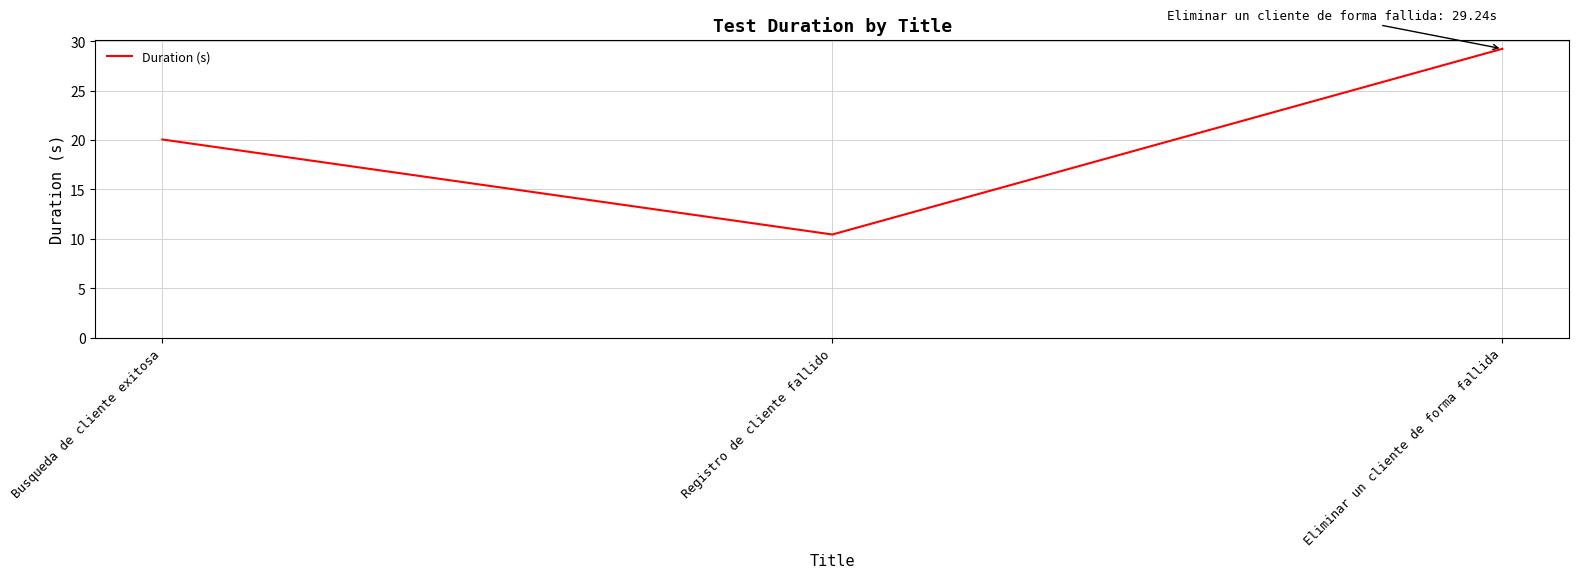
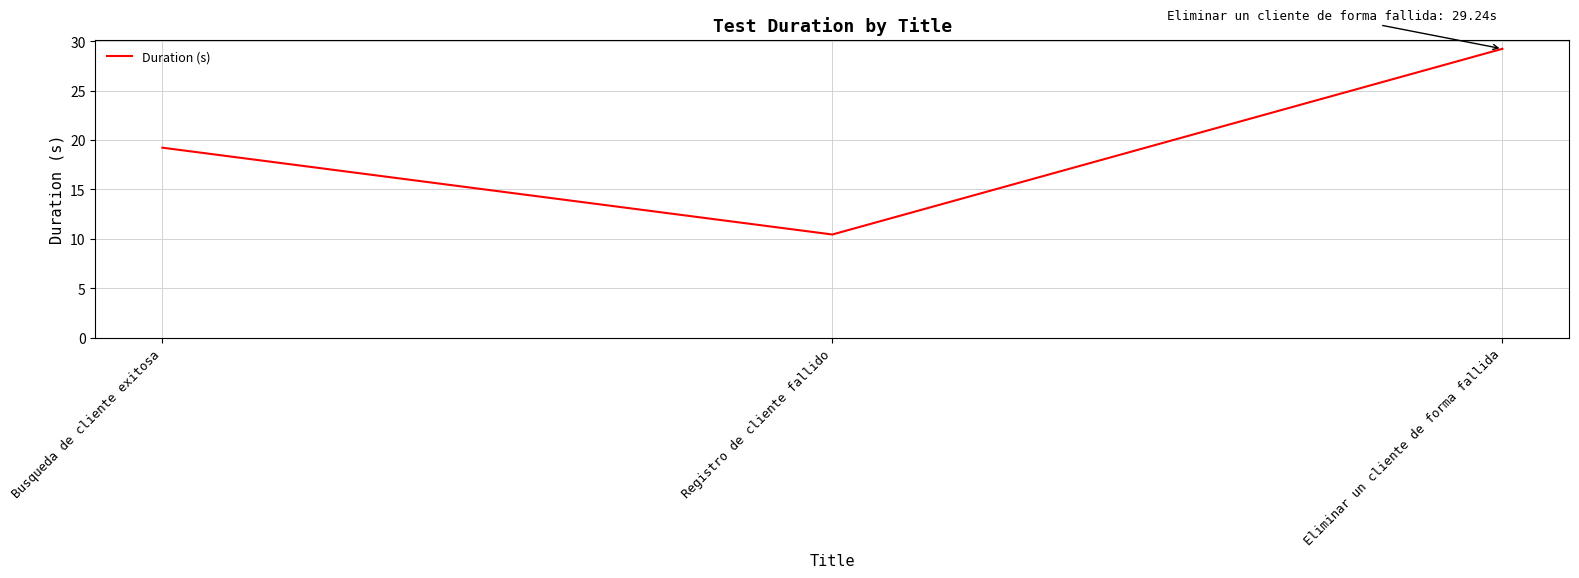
  {
-   "Busqueda de cliente exitosa": 20,
+   "Busqueda de cliente exitosa": 19,
    "Registro de cliente fallido": 10
  }
